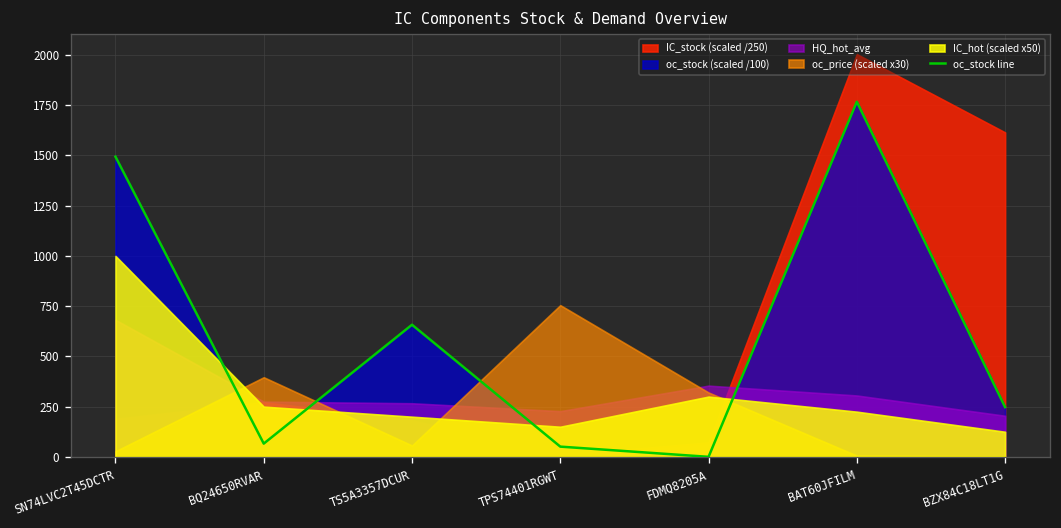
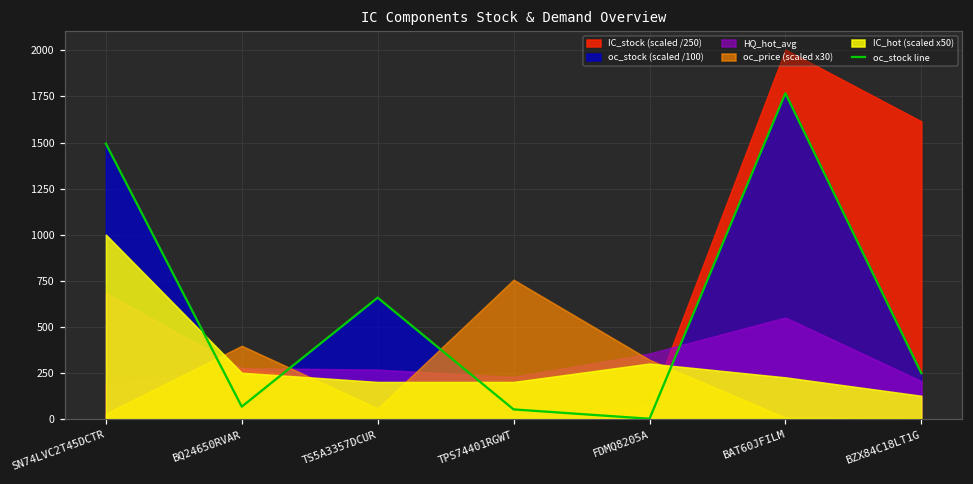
  {
    "oc_stock (scaled /100)": {
      "SN74LVC2T45DCTR": 1490,
      "BQ24650RVAR": 70,
      "TS5A3357DCUR": 660,
      "TPS74401RGWT": 50,
      "FDMQ8205A": 0,
      "BAT60JFILM": 1770,
      "BZX84C18LT1G": 250
    },
    "IC_stock (scaled /250)": {
      "SN74LVC2T45DCTR": 190,
      "TS5A3357DCUR": 180,
      "FDMQ8205A": 70,
      "BZX84C18LT1G": 1610
    },
    "HQ_hot_avg": {
      "SN74LVC2T45DCTR": 680,
      "TS5A3357DCUR": 270,
      "TPS74401RGWT": 230,
      "FDMQ8205A": 350,
-     "BAT60JFILM": 310,
+     "BAT60JFILM": 550,
      "BZX84C18LT1G": 200
    },
    "oc_price (scaled x30)": {
      "SN74LVC2T45DCTR": 30,
      "BQ24650RVAR": 400,
      "TS5A3357DCUR": 60,
      "TPS74401RGWT": 760,
      "FDMQ8205A": 320
    },
    "IC_hot (scaled x50)": {
      "SN74LVC2T45DCTR": 1000,
      "BQ24650RVAR": 250,
      "TS5A3357DCUR": 200,
-     "TPS74401RGWT": 150,
+     "TPS74401RGWT": 200,
      "FDMQ8205A": 300,
      "BAT60JFILM": 230,
      "BZX84C18LT1G": 130
    }
  }
